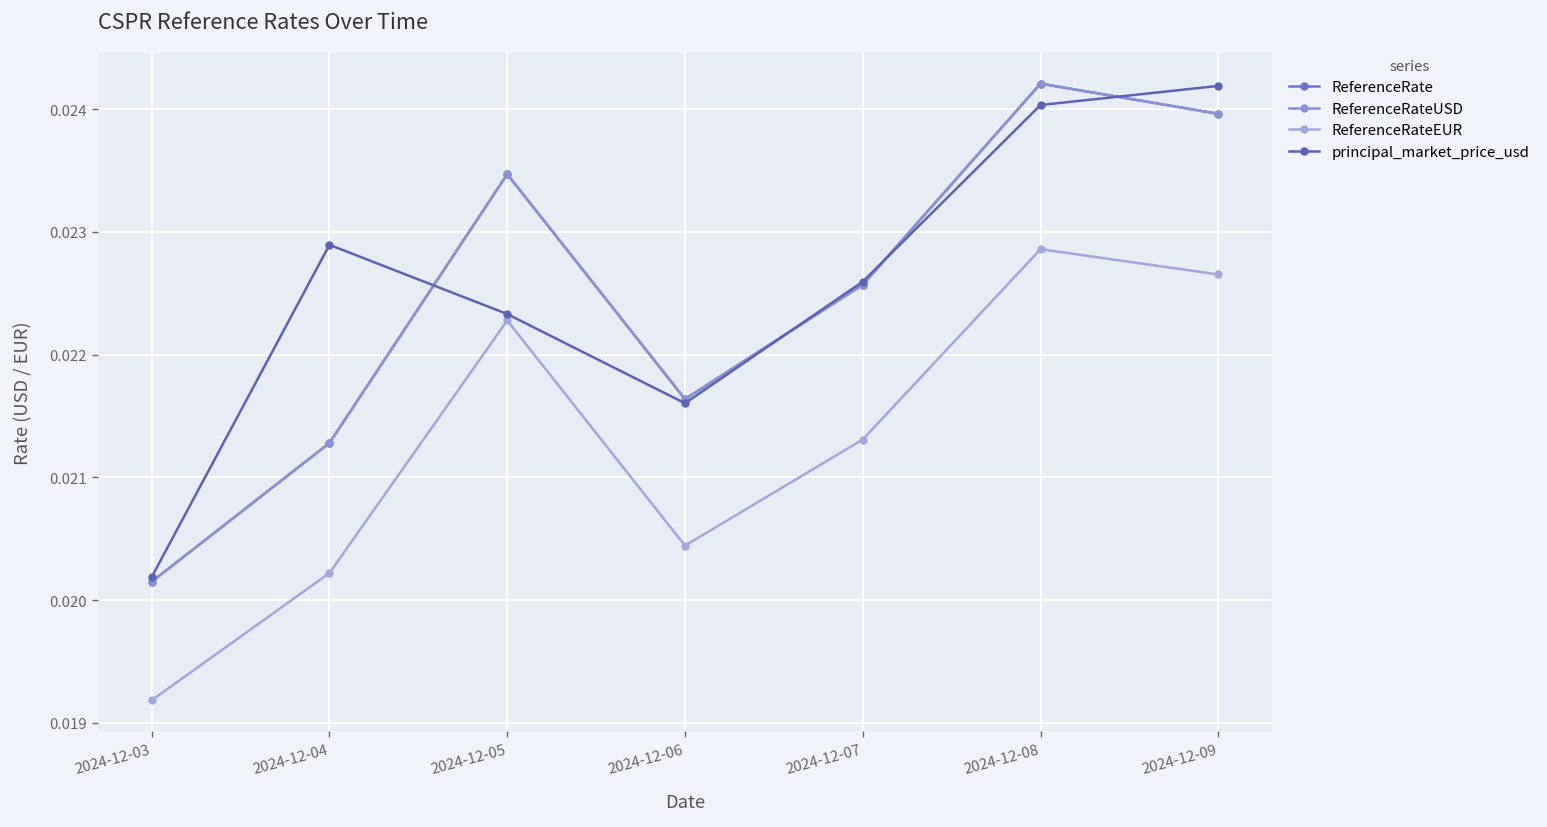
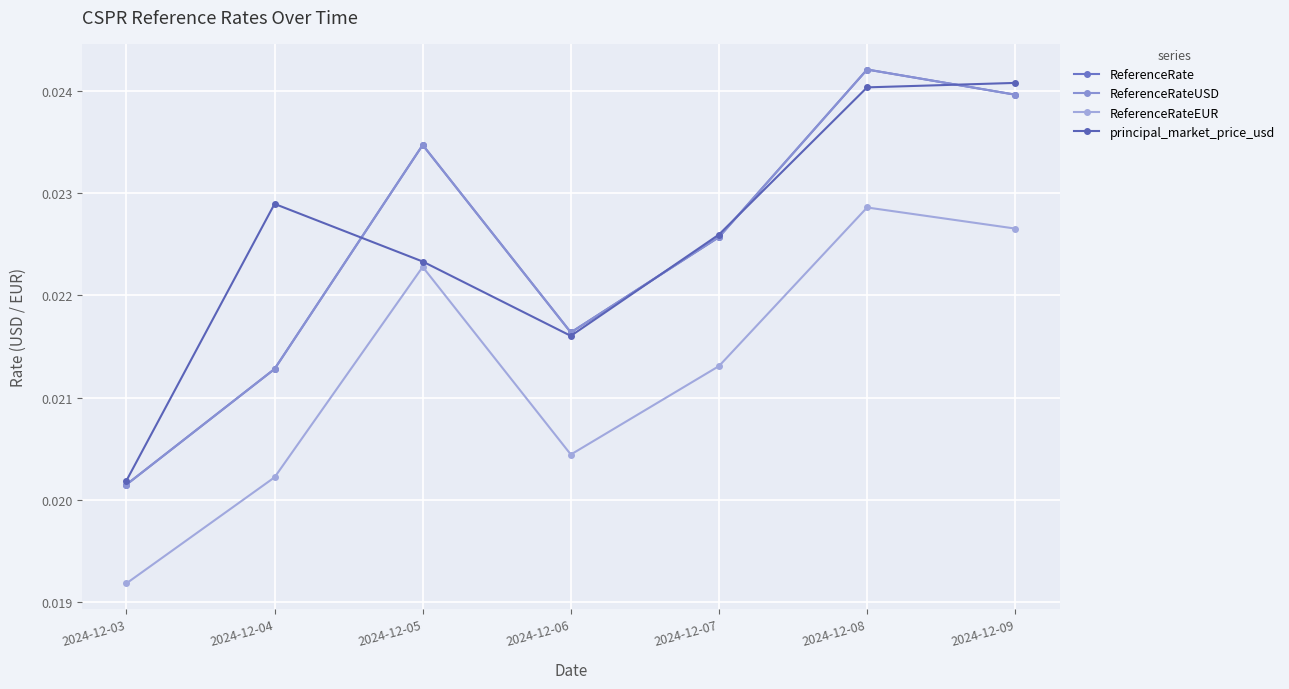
  {
    "principal_market_price_usd": {
      "2024-12-03": 0.02019,
      "2024-12-04": 0.02289,
      "2024-12-05": 0.02233,
      "2024-12-06": 0.02160,
      "2024-12-07": 0.02259,
      "2024-12-08": 0.02403,
-     "2024-12-09": 0.02419
+     "2024-12-09": 0.02408
    }
  }
